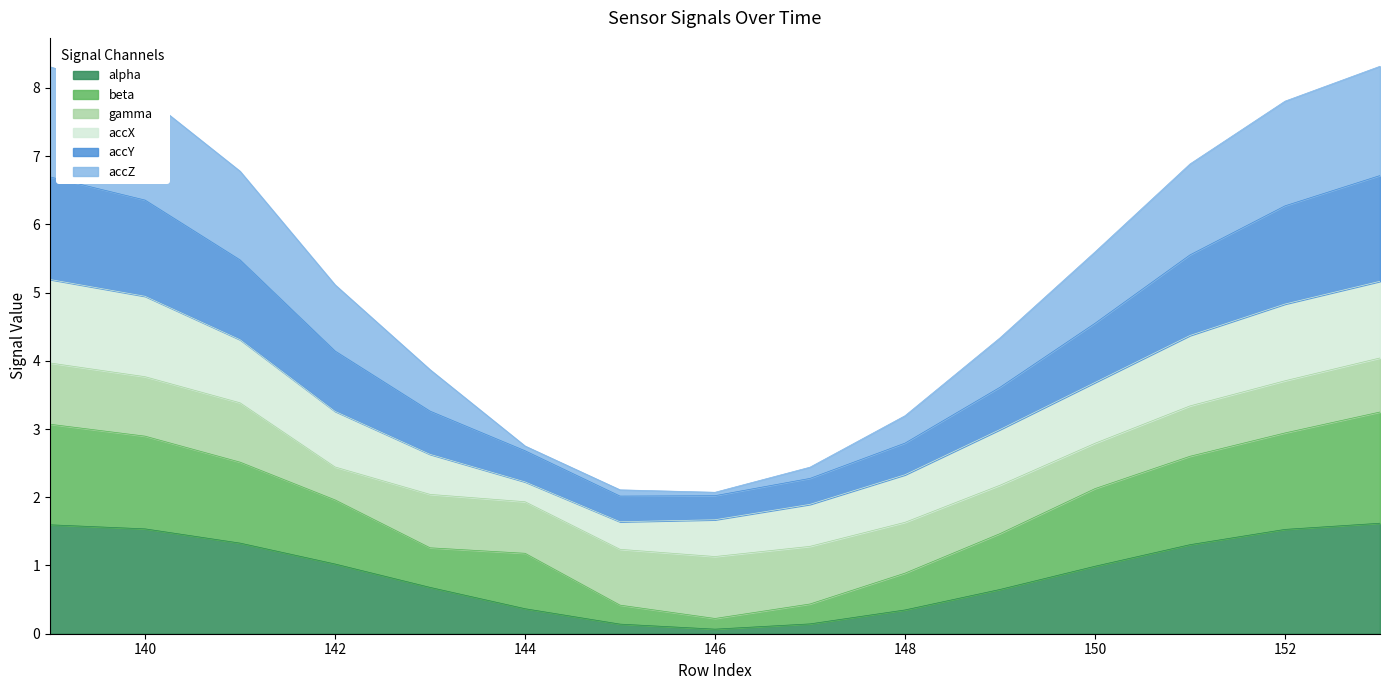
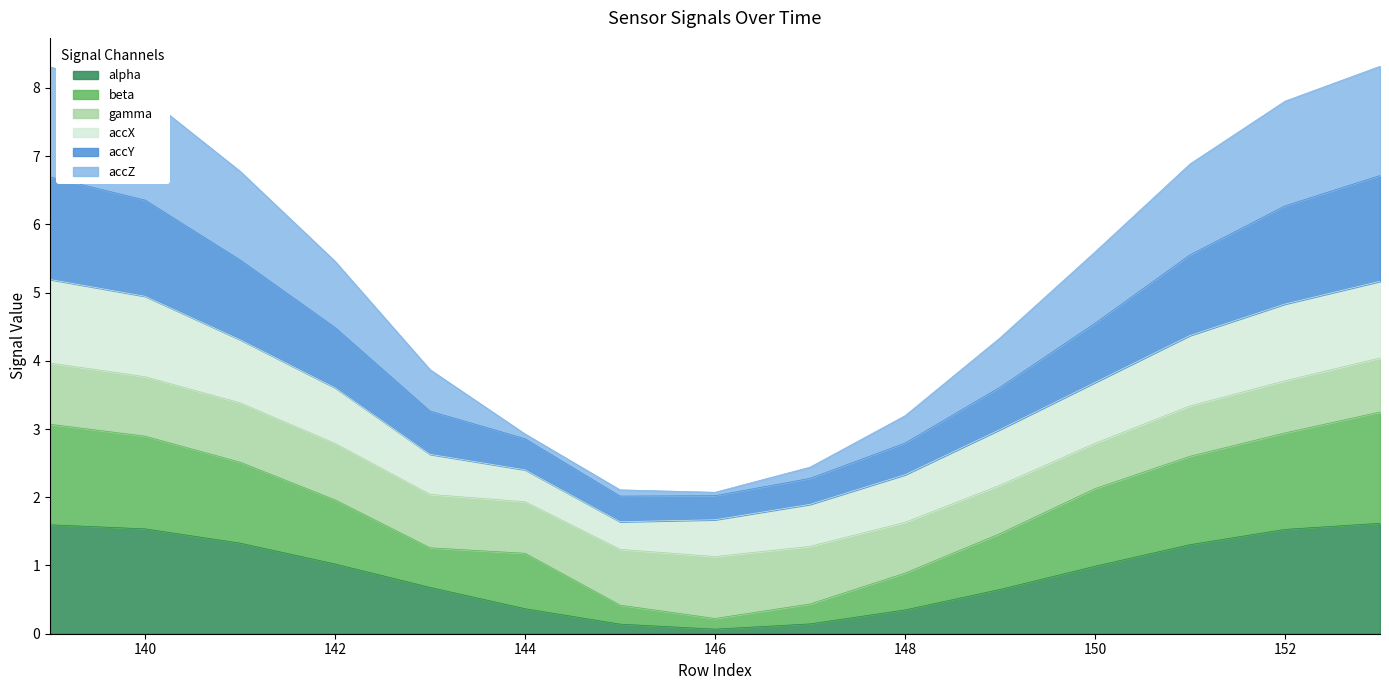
  {
    "alpha": {
      "140": 1.5,
      "142": 1.0,
      "144": 0.4,
      "146": 0.1,
      "148": 0.3,
      "150": 1.0,
      "152": 1.5
    },
    "beta": {
      "140": 1.4,
      "142": 0.9,
      "144": 0.8,
      "146": 0.2,
      "148": 0.5,
      "150": 1.1,
      "152": 1.4
    },
    "gamma": {
      "140": 0.9,
-     "142": 0.5,
+     "142": 0.8,
      "144": 0.8,
      "146": 0.9,
      "148": 0.7,
      "150": 0.7,
      "152": 0.8
    },
    "accX": {
      "140": 1.2,
      "142": 0.8,
-     "144": 0.3,
+     "144": 0.5,
      "146": 0.5,
      "148": 0.7,
      "150": 0.9,
      "152": 1.1
    },
    "accY": {
      "140": 1.4,
      "142": 0.9,
      "144": 0.5,
      "146": 0.4,
      "148": 0.5,
      "150": 0.9,
      "152": 1.4
    },
    "accZ": {
      "142": 1.0,
      "144": 0.1,
      "146": 0.1,
      "148": 0.4,
      "150": 1.0,
      "152": 1.5
    }
  }
